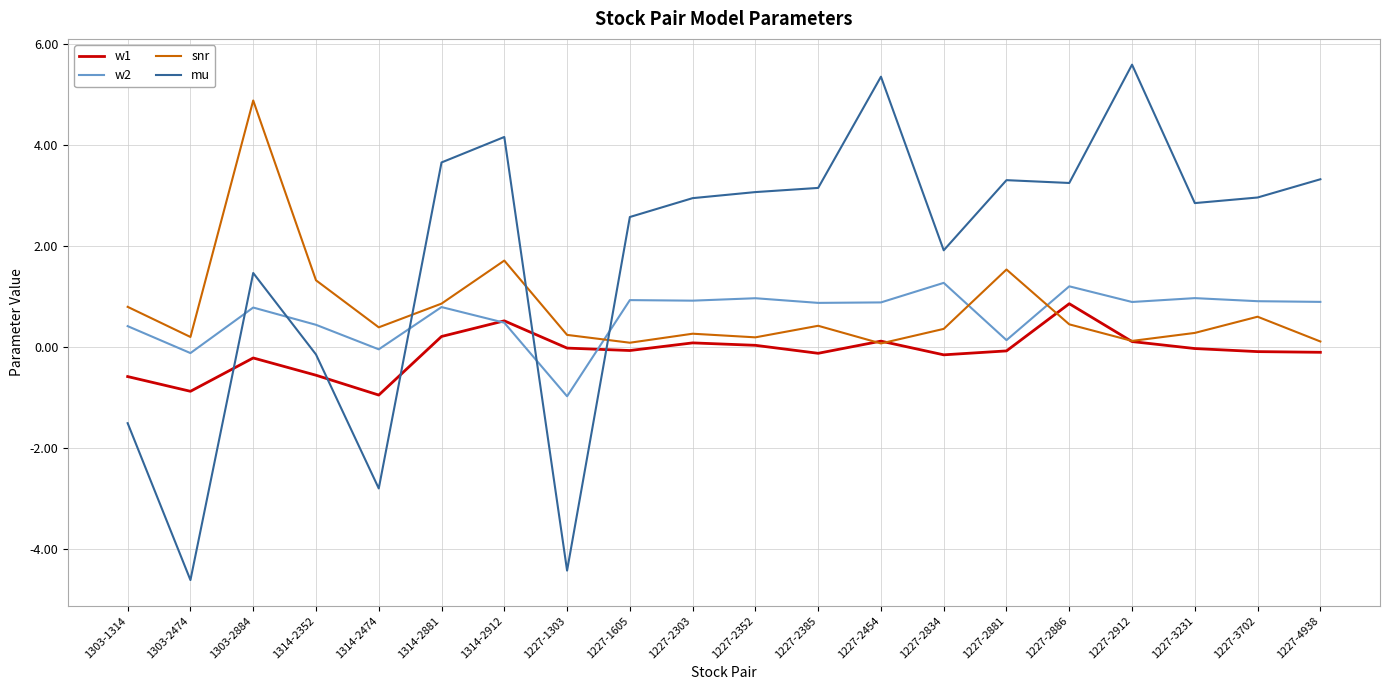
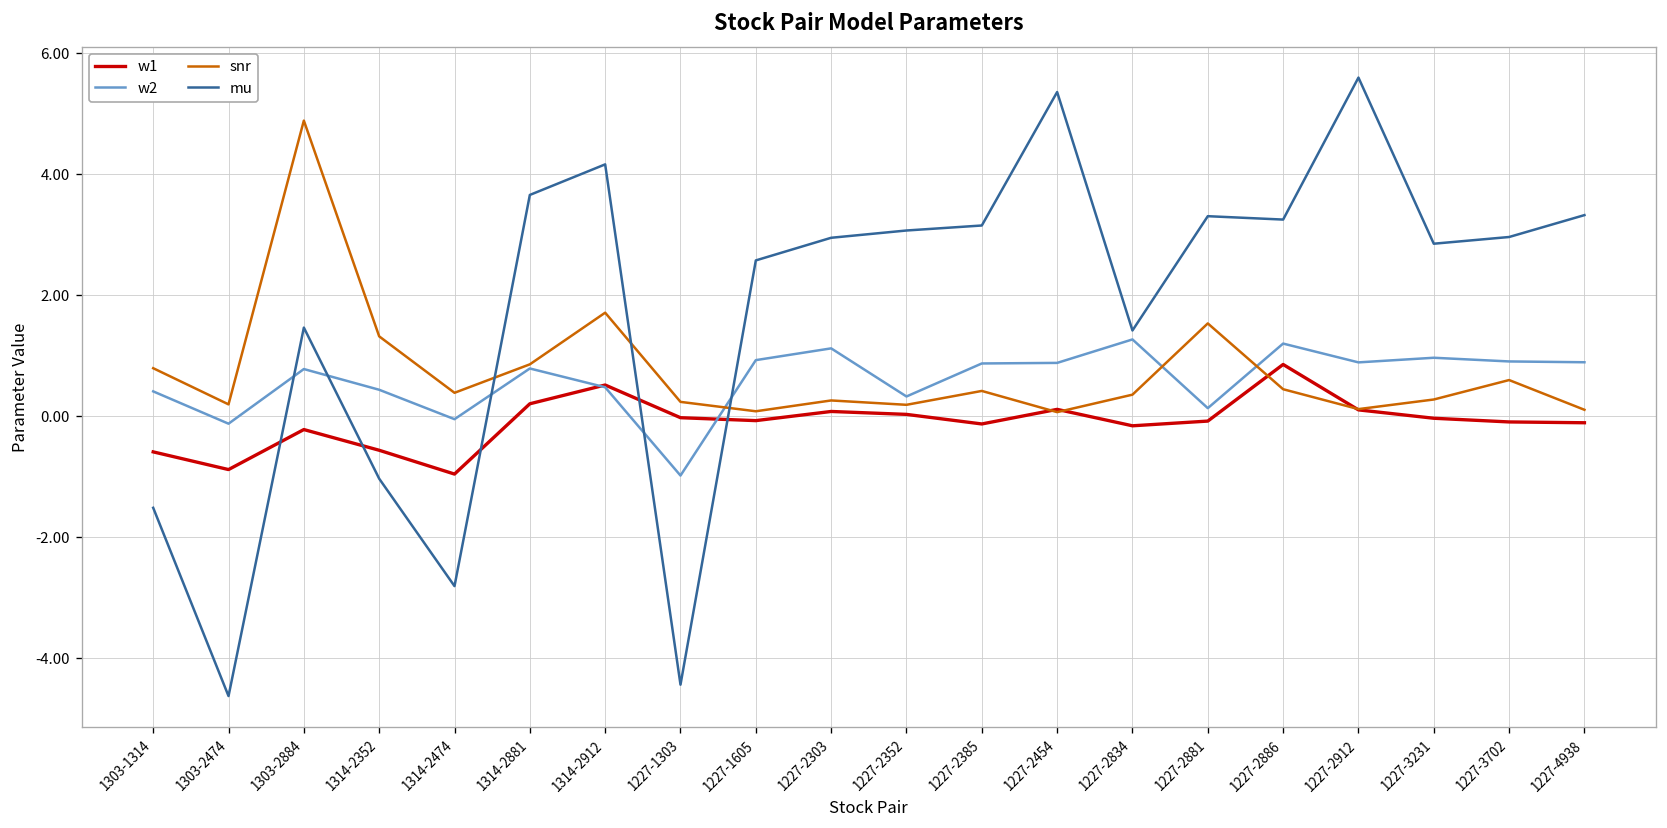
  {
    "w1": {
      "1303-1314": -0.6,
      "1303-2474": -0.9,
      "1303-2884": -0.2,
      "1314-2352": -0.6,
      "1314-2474": -1.0,
      "1314-2881": 0.2,
      "1227-1303": 0.0,
      "1227-1605": -0.1,
      "1227-2303": 0.1,
      "1227-2352": 0.0,
      "1227-2385": -0.1,
      "1227-2834": -0.2,
      "1227-2881": -0.1,
      "1227-2886": 0.9,
      "1227-3231": 0.0,
      "1227-3702": -0.1,
      "1227-4938": -0.1
    },
    "w2": {
      "1303-1314": 0.4,
      "1303-2474": -0.1,
      "1303-2884": 0.8,
      "1314-2352": 0.4,
      "1314-2474": 0.0,
      "1314-2881": 0.8,
      "1227-1303": -1.0,
      "1227-1605": 0.9,
-     "1227-2303": 0.9,
-     "1227-2352": 1.0,
+     "1227-2303": 1.1,
+     "1227-2352": 0.3,
      "1227-2385": 0.9,
      "1227-2454": 0.9,
      "1227-2834": 1.3,
      "1227-2881": 0.1,
      "1227-2886": 1.2,
      "1227-2912": 0.9,
      "1227-3231": 1.0,
      "1227-3702": 0.9,
      "1227-4938": 0.9
    },
    "snr": {
      "1303-1314": 0.8,
      "1303-2474": 0.2,
      "1303-2884": 4.9,
      "1314-2352": 1.3,
      "1314-2474": 0.4,
      "1314-2881": 0.9,
      "1314-2912": 1.7,
      "1227-1303": 0.2,
      "1227-1605": 0.1,
      "1227-2303": 0.3,
      "1227-2352": 0.2,
      "1227-2385": 0.4,
      "1227-2834": 0.4,
      "1227-2881": 1.5,
      "1227-2886": 0.4,
      "1227-3231": 0.3,
      "1227-3702": 0.6,
      "1227-4938": 0.1
    },
    "mu": {
      "1303-1314": -1.5,
      "1303-2474": -4.6,
      "1303-2884": 1.5,
-     "1314-2352": -0.1,
+     "1314-2352": -1.0,
      "1314-2474": -2.8,
      "1314-2881": 3.7,
      "1314-2912": 4.2,
      "1227-1303": -4.4,
      "1227-1605": 2.6,
      "1227-2303": 3.0,
      "1227-2352": 3.1,
      "1227-2385": 3.2,
      "1227-2454": 5.4,
-     "1227-2834": 1.9,
+     "1227-2834": 1.4,
      "1227-2881": 3.3,
      "1227-2886": 3.3,
      "1227-2912": 5.6,
      "1227-3231": 2.9,
      "1227-3702": 3.0,
      "1227-4938": 3.3
    }
  }
